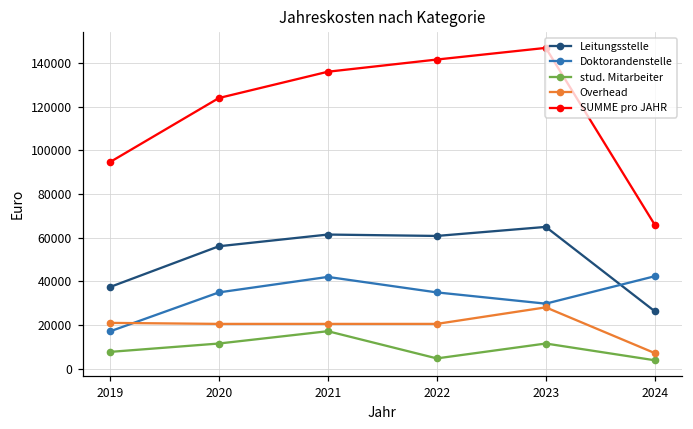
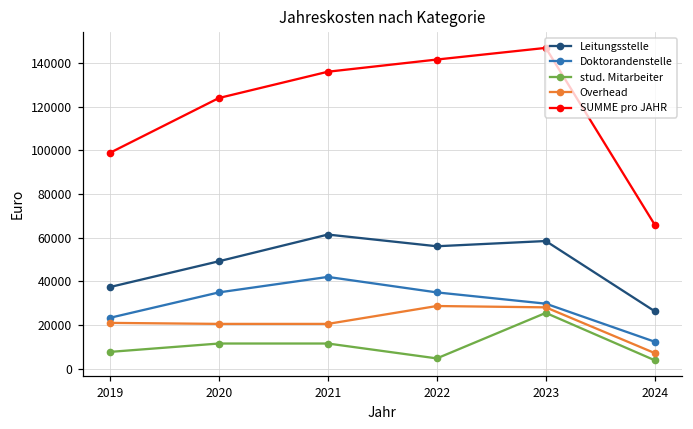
  {
    "Leitungsstelle": {
      "2019": 37000,
-     "2020": 56000,
+     "2020": 49000,
      "2021": 61000,
-     "2022": 61000,
-     "2023": 65000,
+     "2022": 56000,
+     "2023": 59000,
      "2024": 26000
    },
    "Doktorandenstelle": {
-     "2019": 17000,
+     "2019": 23000,
      "2020": 35000,
      "2021": 42000,
      "2022": 35000,
      "2023": 30000,
-     "2024": 42000
+     "2024": 12000
    },
    "stud. Mitarbeiter": {
      "2019": 8000,
      "2020": 12000,
-     "2021": 17000,
+     "2021": 12000,
      "2022": 5000,
-     "2023": 12000,
+     "2023": 26000,
      "2024": 4000
    },
    "Overhead": {
      "2019": 21000,
      "2020": 21000,
      "2021": 21000,
-     "2022": 21000,
+     "2022": 29000,
      "2023": 28000,
      "2024": 7000
    },
    "SUMME pro JAHR": {
-     "2019": 95000,
+     "2019": 99000,
      "2020": 124000,
      "2021": 136000,
      "2022": 142000,
      "2024": 66000
    }
  }
